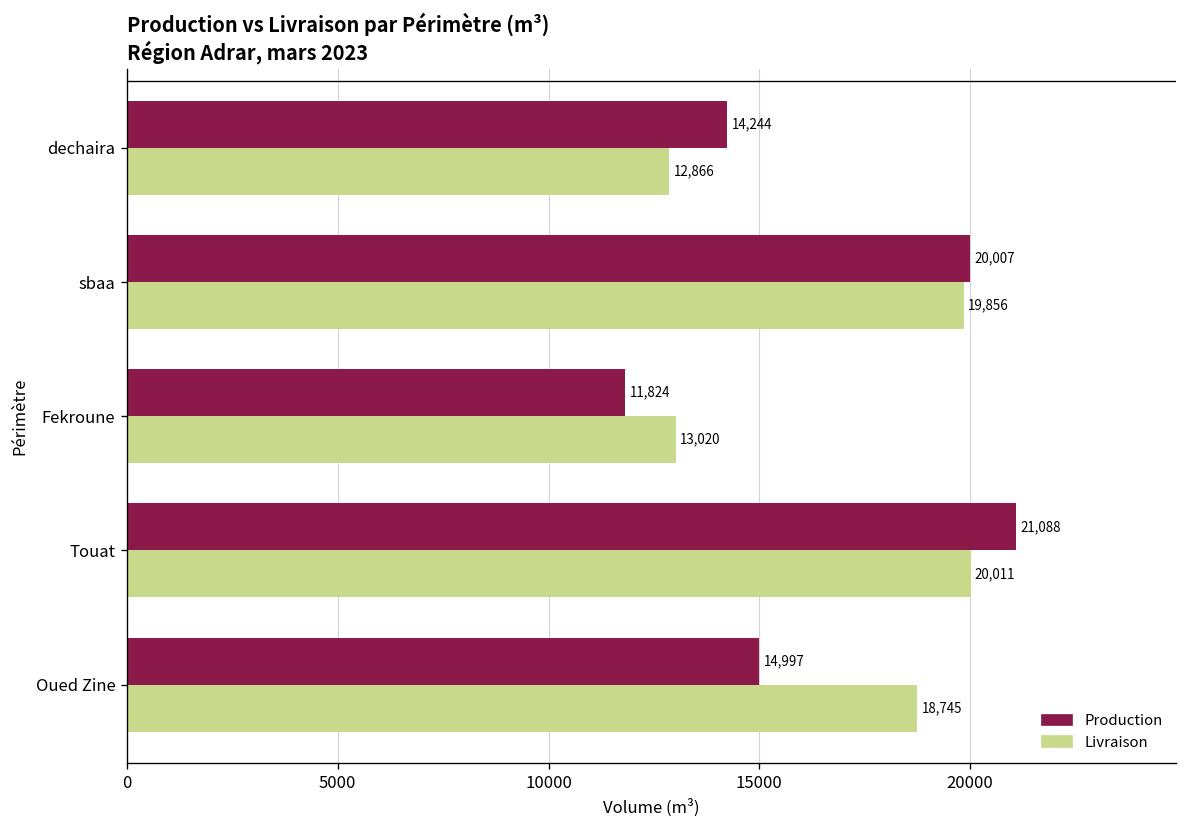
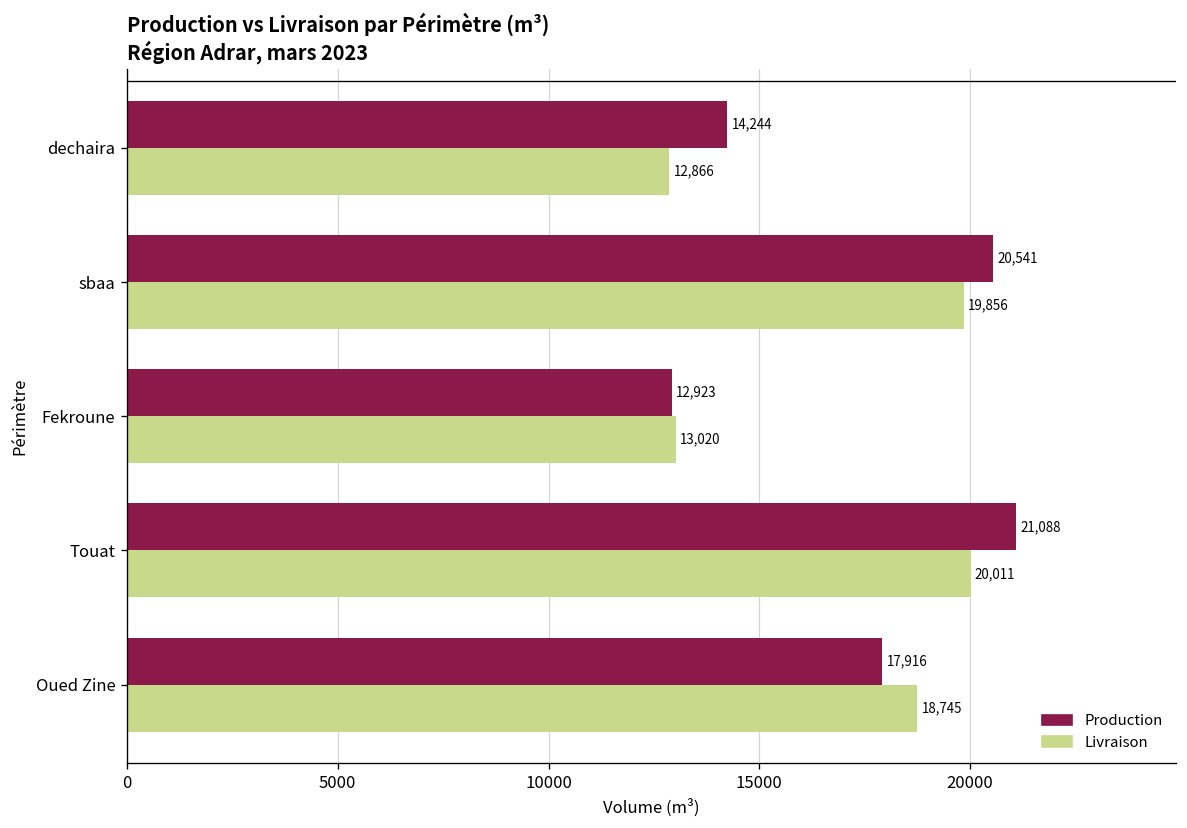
  {
    "Production": {
      "dechaira": "14,244",
-     "sbaa": "20,007",
-     "Fekroune": "11,824",
+     "sbaa": "20,541",
+     "Fekroune": "12,923",
      "Touat": "21,088",
-     "Oued Zine": "14,997"
+     "Oued Zine": "17,916"
    },
    "Livraison": {
      "dechaira": "12,866",
      "sbaa": "19,856",
      "Fekroune": "13,020",
      "Touat": "20,011",
      "Oued Zine": "18,745"
    }
  }
